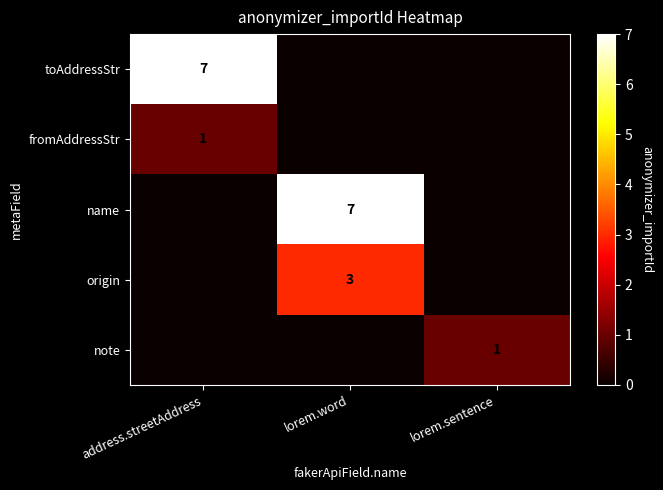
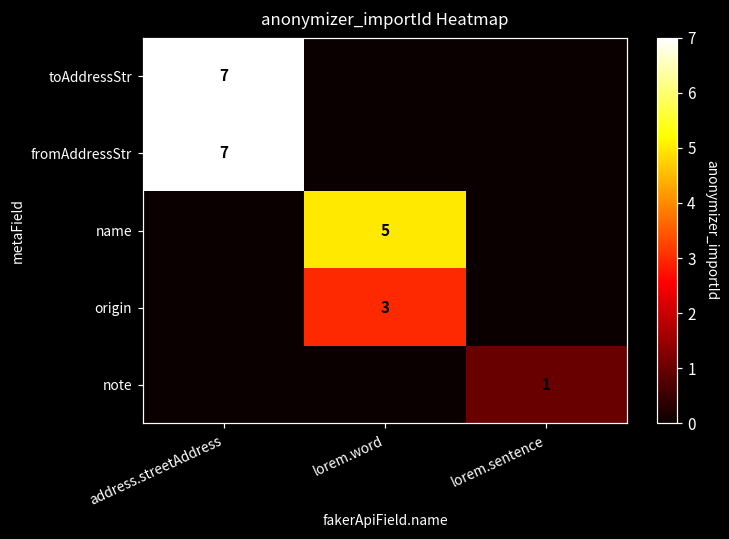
  {
    "toAddressStr": {
      "address.streetAddress": 7
    },
    "fromAddressStr": {
-     "address.streetAddress": 1
+     "address.streetAddress": 7
    },
    "name": {
-     "lorem.word": 7
+     "lorem.word": 5
    },
    "origin": {
      "lorem.word": 3
    },
    "note": {
      "lorem.sentence": 1
    }
  }
